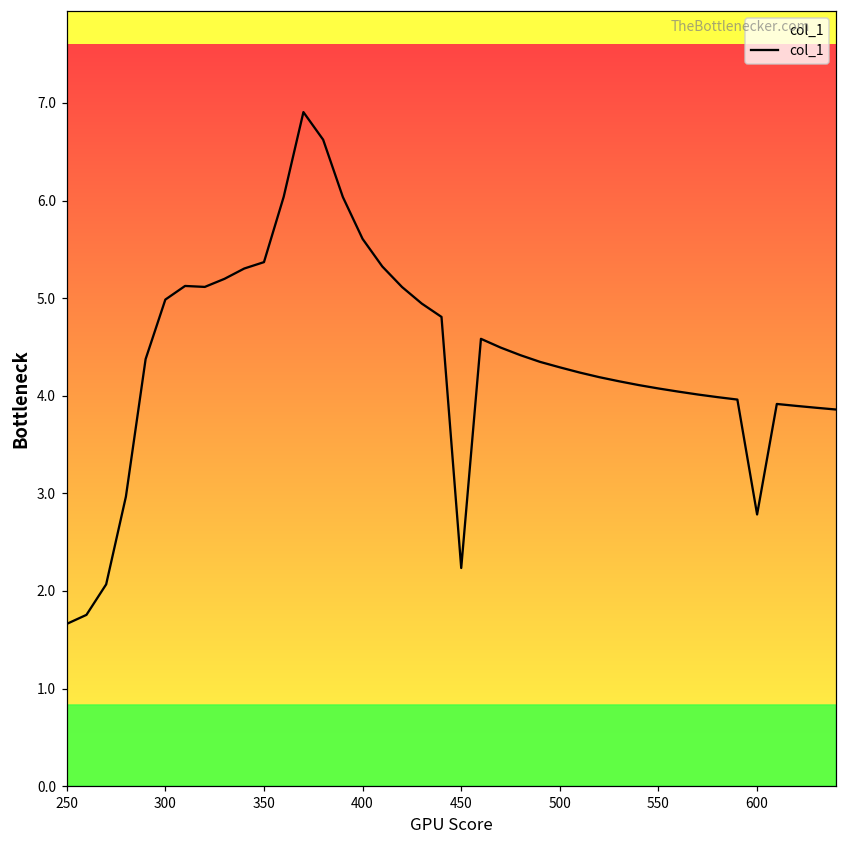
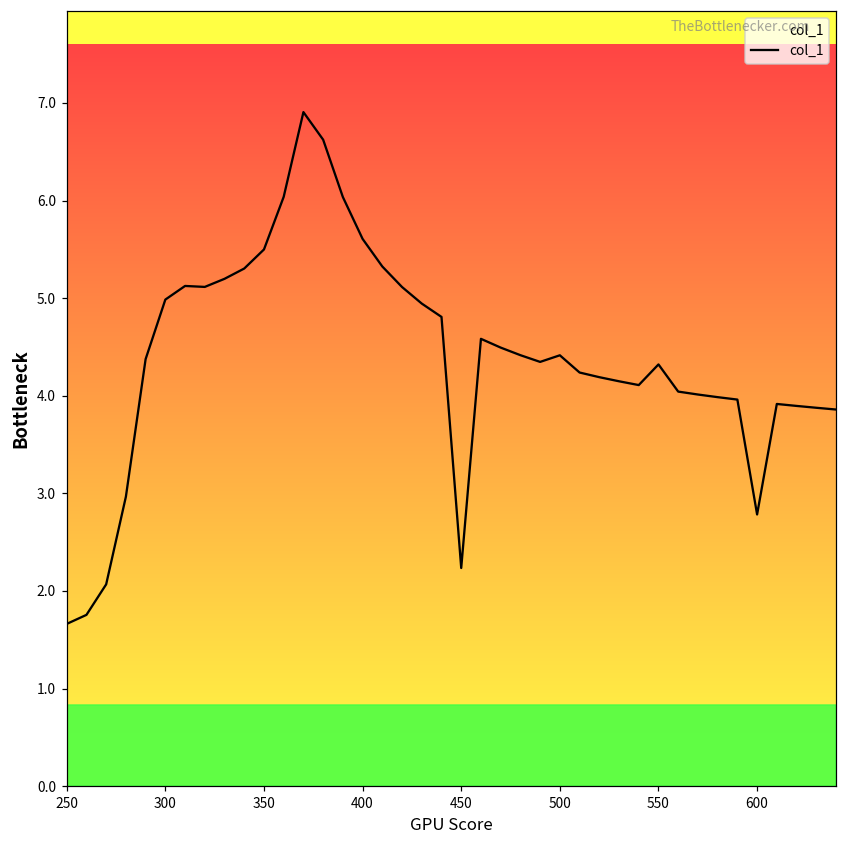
  {
    "250": 1.7,
    "300": 5.0,
-   "350": 5.4,
+   "350": 5.5,
    "400": 5.6,
    "450": 2.2,
-   "500": 4.3,
-   "550": 4.1,
+   "500": 4.4,
+   "550": 4.3,
    "600": 2.8
  }
